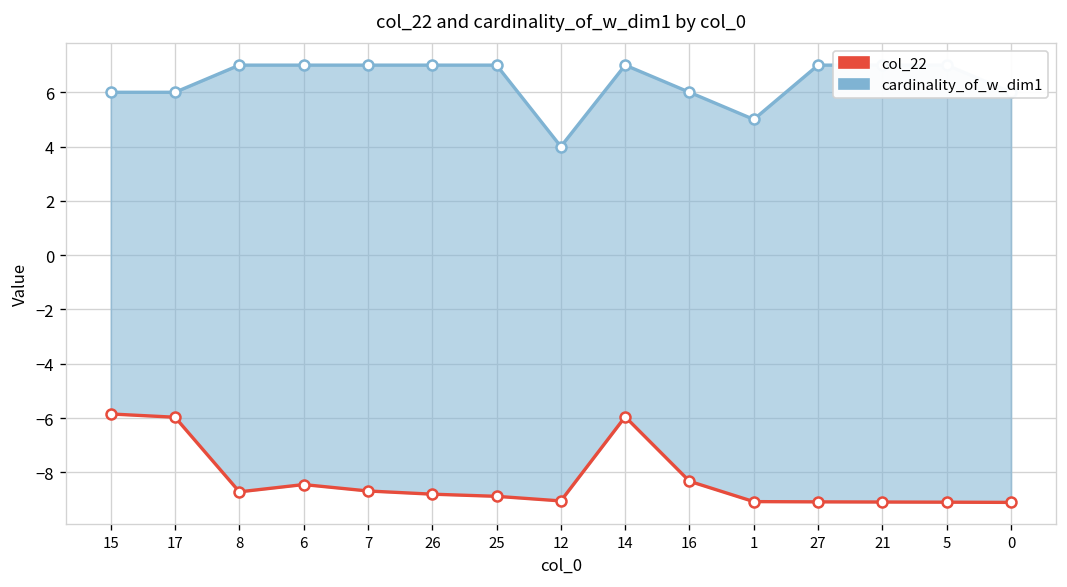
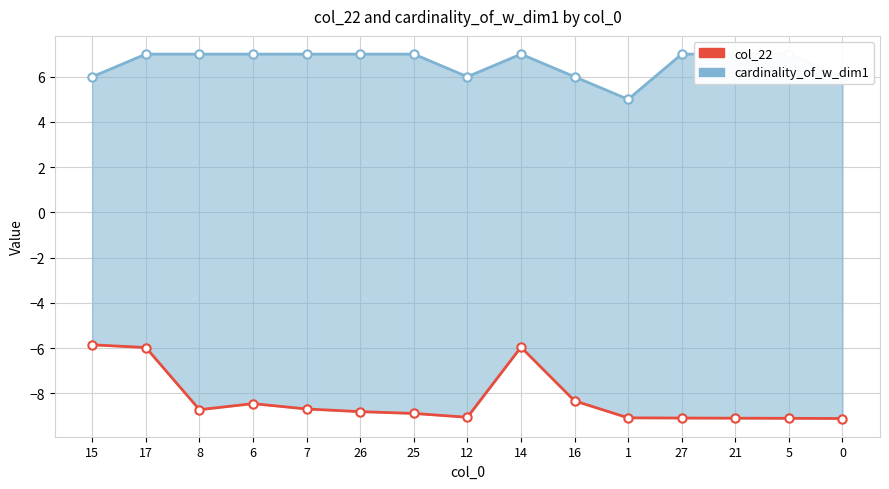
  {
    "col_22": {
      "15": -5.8,
      "17": -6,
      "8": -8.7,
      "6": -8.5,
      "7": -8.7,
      "26": -8.8,
      "25": -8.9,
      "12": -9,
      "14": -6,
      "16": -8.3,
      "1": -9,
      "27": -9,
      "21": -9,
      "5": -9,
      "0": -9
    },
    "cardinality_of_w_dim1": {
      "15": 6,
-     "17": 6,
+     "17": 7,
      "8": 7,
      "6": 7,
      "7": 7,
      "26": 7,
      "25": 7,
-     "12": 4,
+     "12": 6,
      "14": 7,
      "16": 6,
      "1": 5,
      "27": 7
    }
  }
